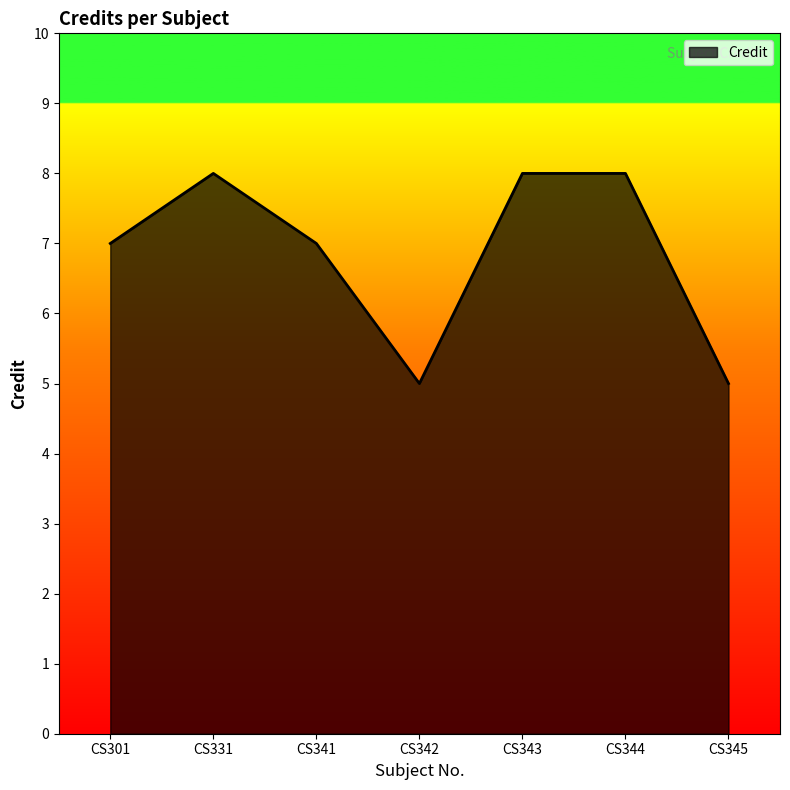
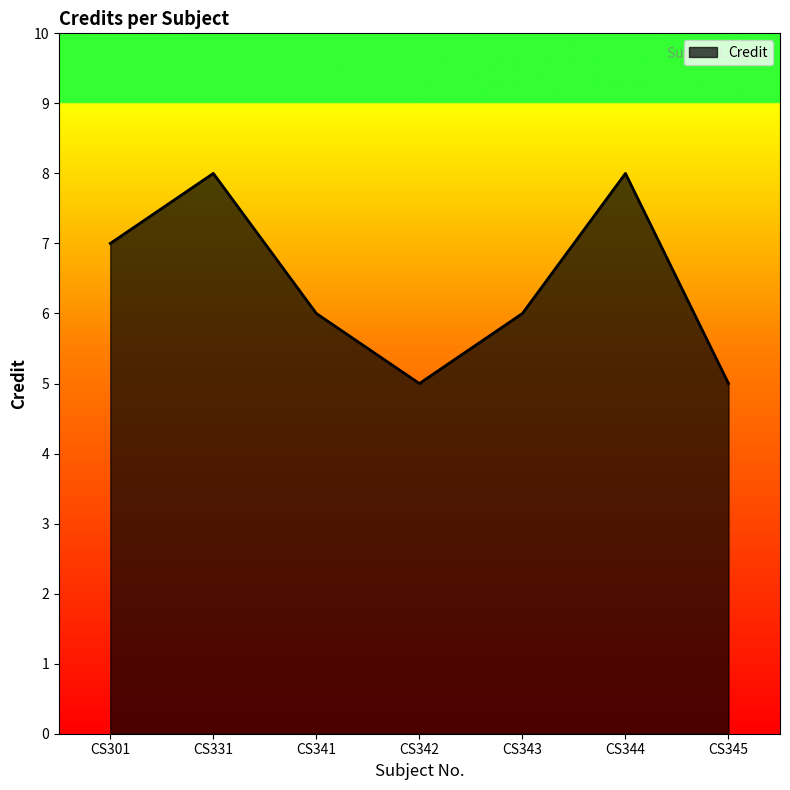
  {
    "CS301": 7,
    "CS331": 8,
-   "CS341": 7,
+   "CS341": 6,
    "CS342": 5,
-   "CS343": 8,
+   "CS343": 6,
    "CS344": 8,
    "CS345": 5
  }
